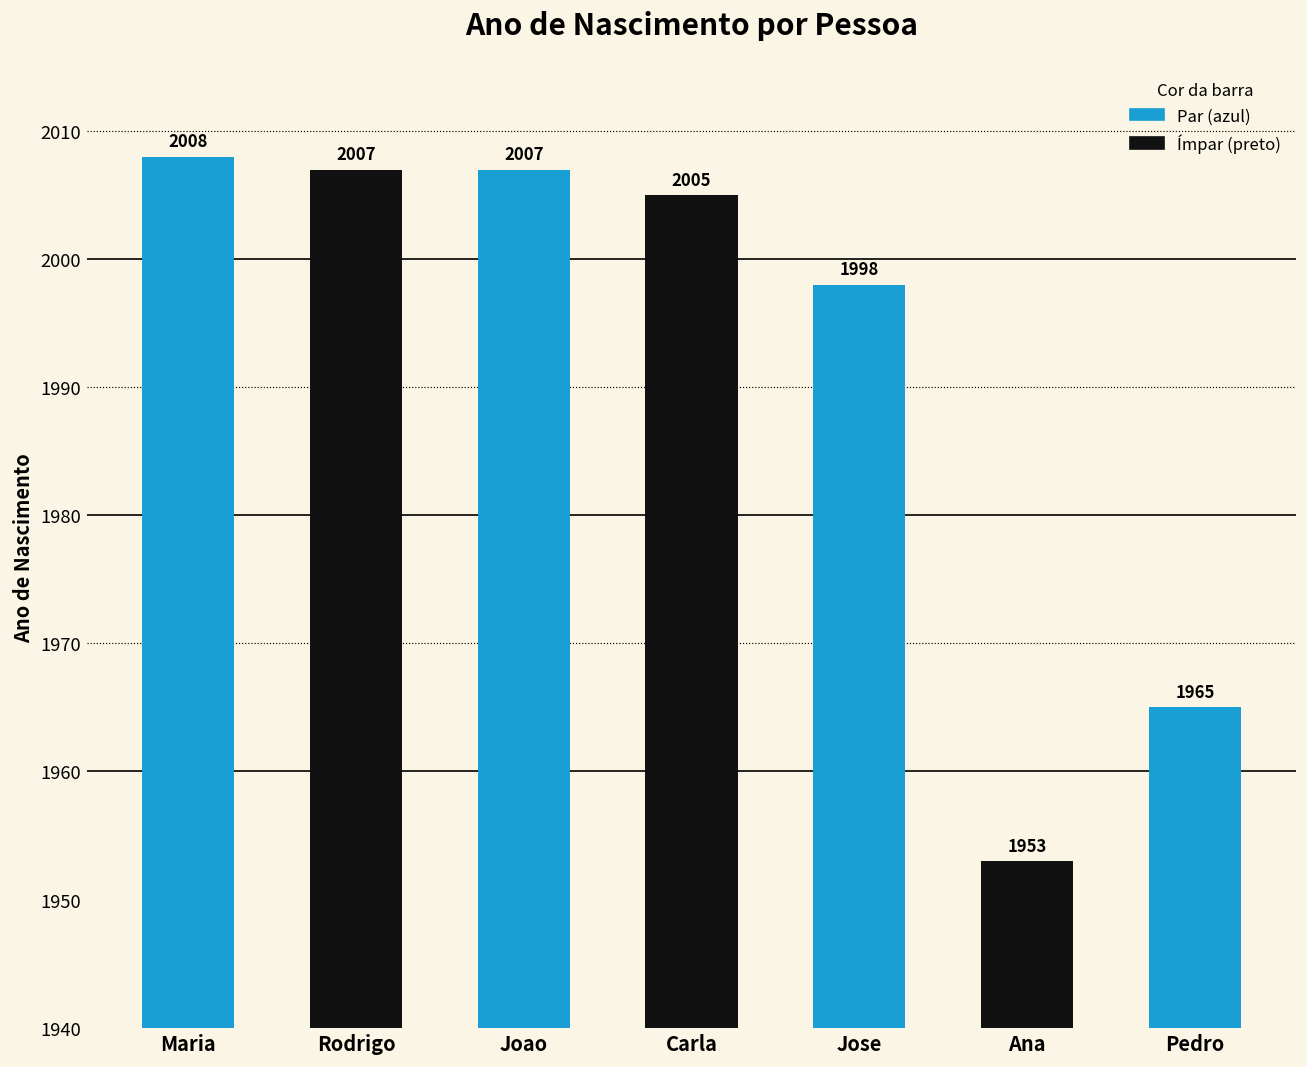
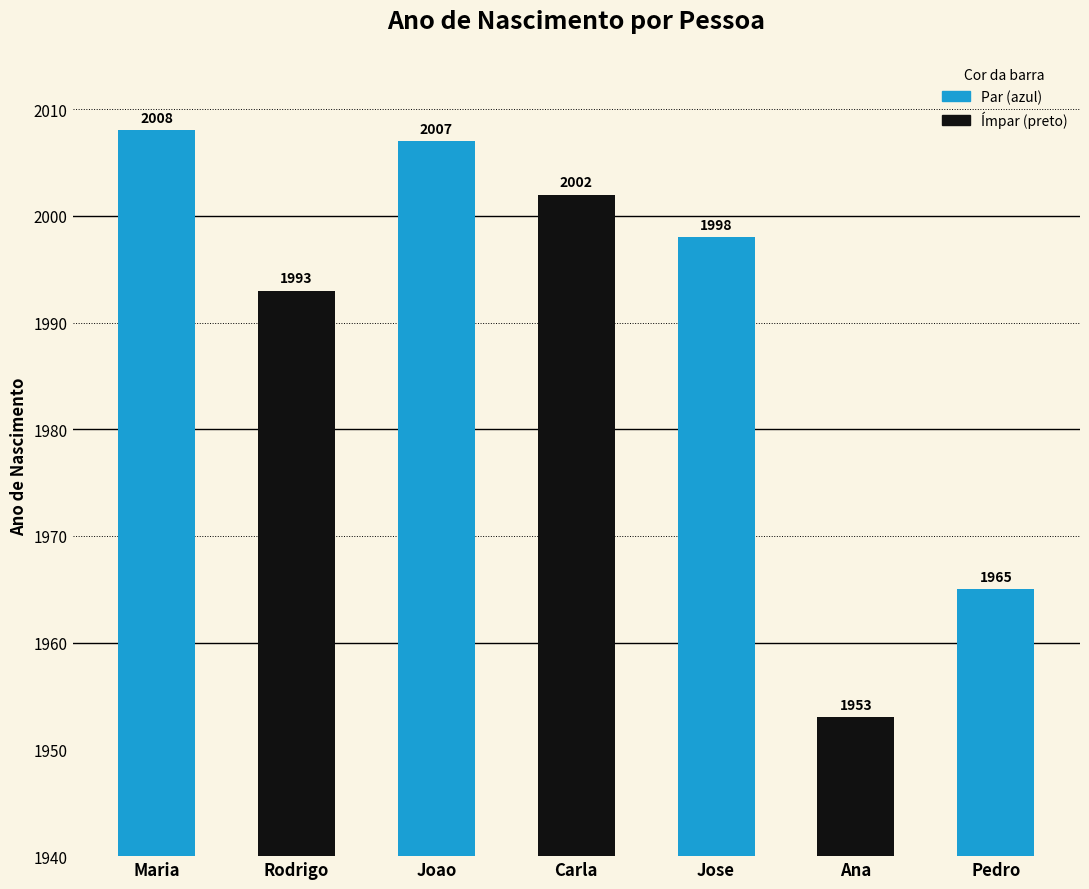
  {
    "Maria": 2008,
-   "Rodrigo": 2007,
+   "Rodrigo": 1993,
    "Joao": 2007,
-   "Carla": 2005,
+   "Carla": 2002,
    "Jose": 1998,
    "Ana": 1953,
    "Pedro": 1965
  }
